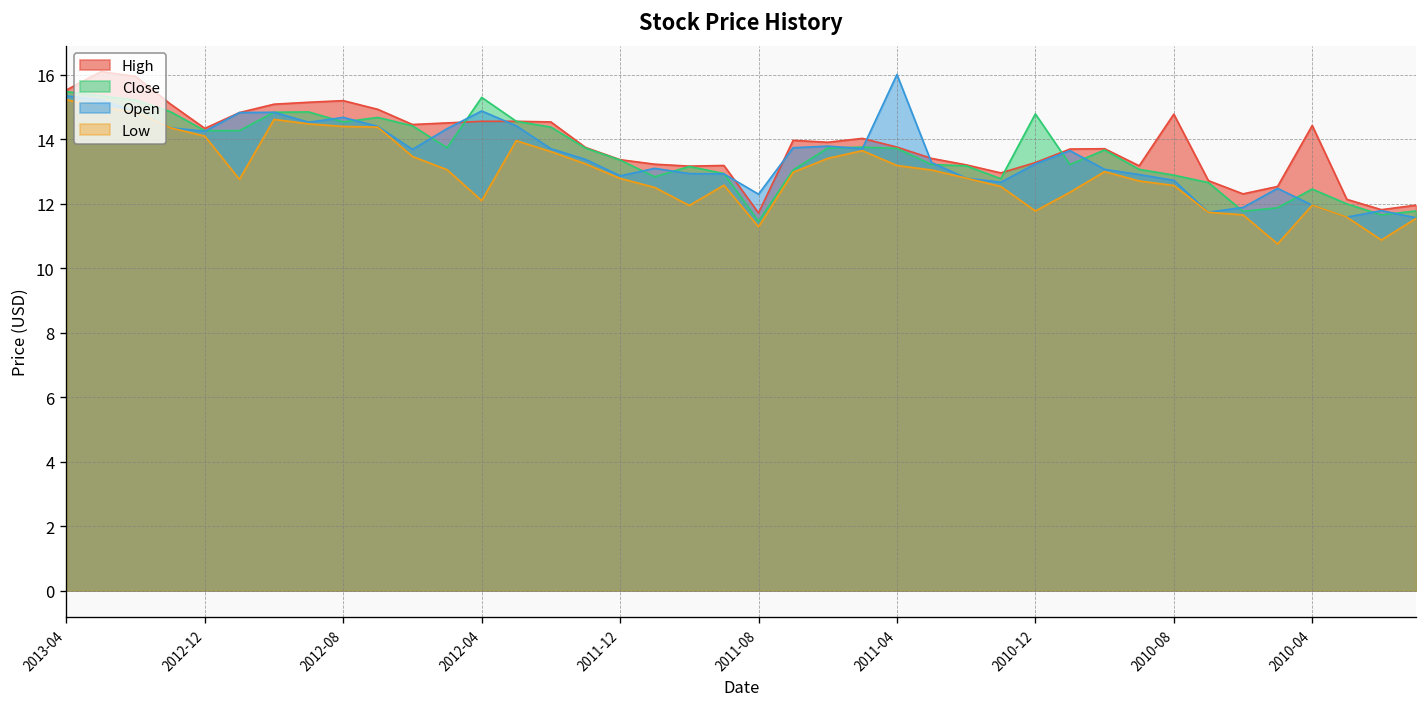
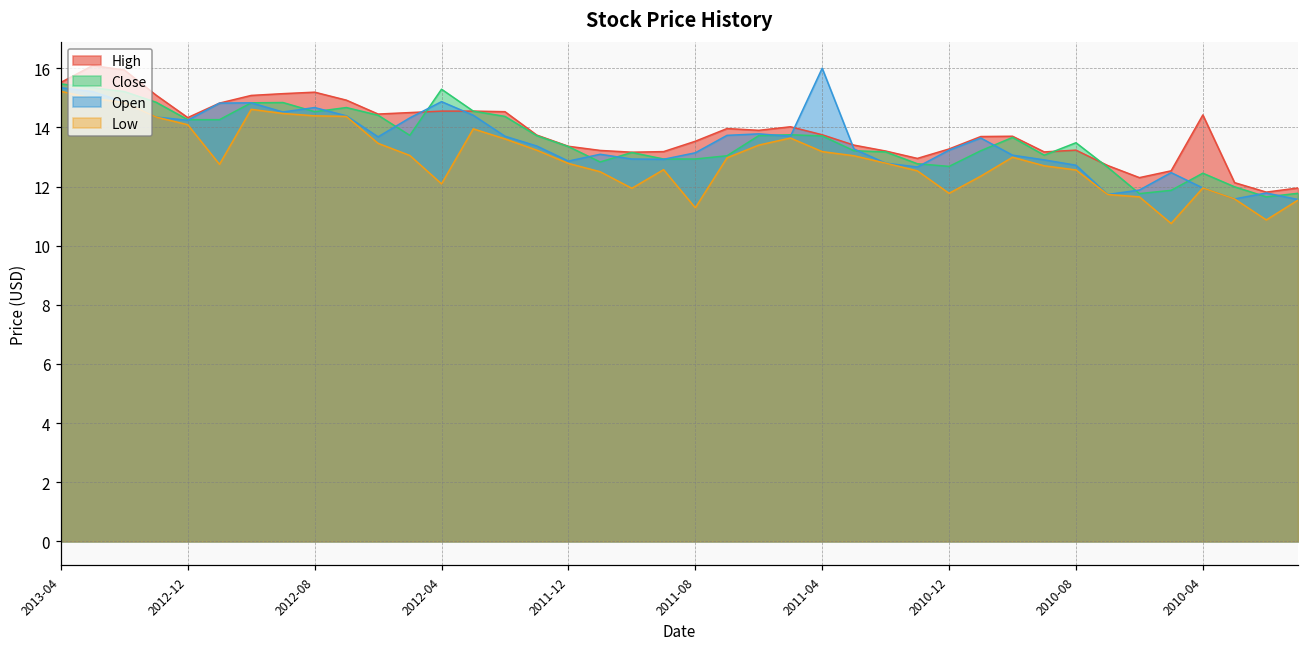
  {
    "High": {
      "2012-08": 15.2,
      "2012-04": 14.6,
-     "2011-08": 11.7,
-     "2010-08": 14.8,
+     "2011-08": 13.5,
+     "2010-08": 13.2,
      "2010-04": 14.4
    },
    "Close": {
      "2012-08": 14.5,
      "2012-04": 15.3,
-     "2011-08": 11.5,
-     "2010-12": 14.8,
-     "2010-08": 12.9,
+     "2011-08": 12.9,
+     "2010-12": 12.7,
+     "2010-08": 13.5,
      "2010-04": 12.5
    },
    "Open": {
      "2013-04": 15.3,
      "2012-08": 14.7,
      "2012-04": 14.9,
-     "2011-08": 12.3,
+     "2011-08": 13.1,
      "2011-04": 16.0,
      "2010-08": 12.7
    },
    "Low": {
      "2013-04": 15.2,
      "2012-12": 14.1,
      "2012-08": 14.4,
      "2012-04": 12.1,
      "2011-08": 11.3,
      "2011-04": 13.2,
      "2010-12": 11.8,
      "2010-08": 12.6
    }
  }
